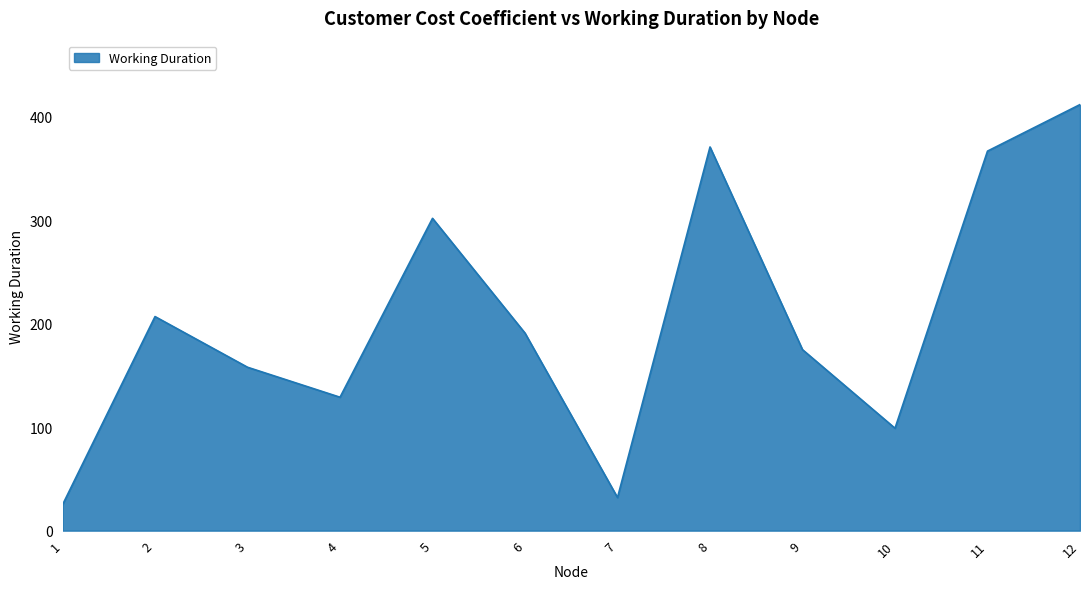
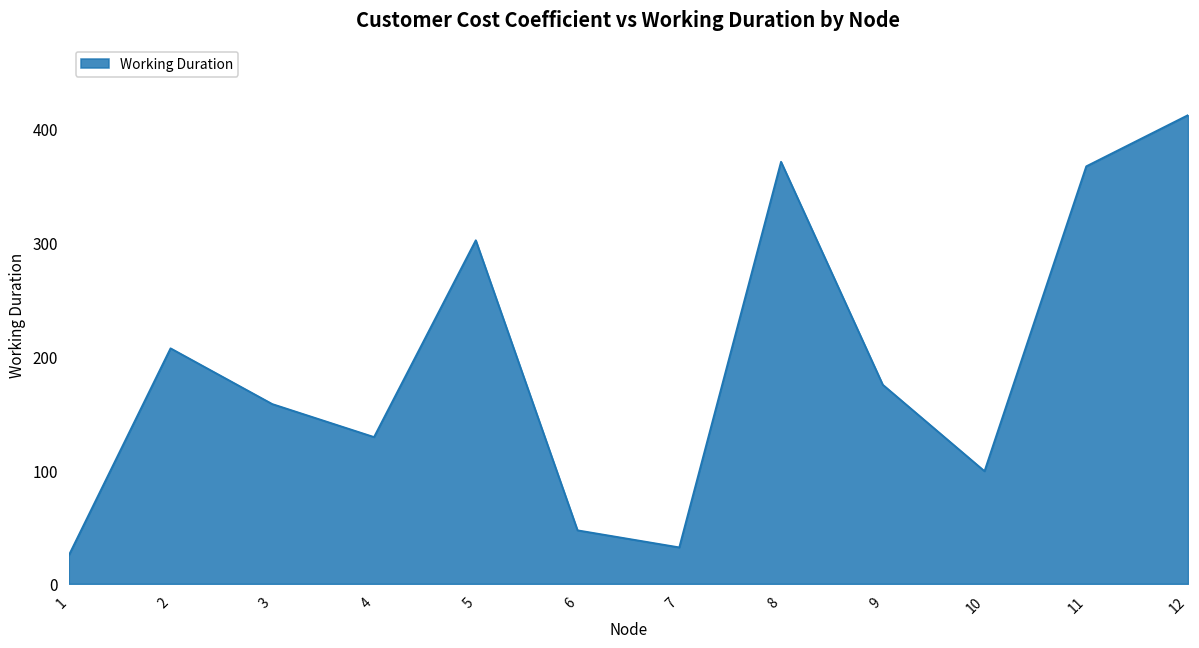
  {
    "1": 25,
    "2": 207,
    "3": 158,
    "4": 129,
    "5": 302,
-   "6": 191,
+   "6": 47,
    "7": 32,
    "8": 371,
    "9": 175,
    "10": 99,
    "11": 367,
    "12": 412
  }
